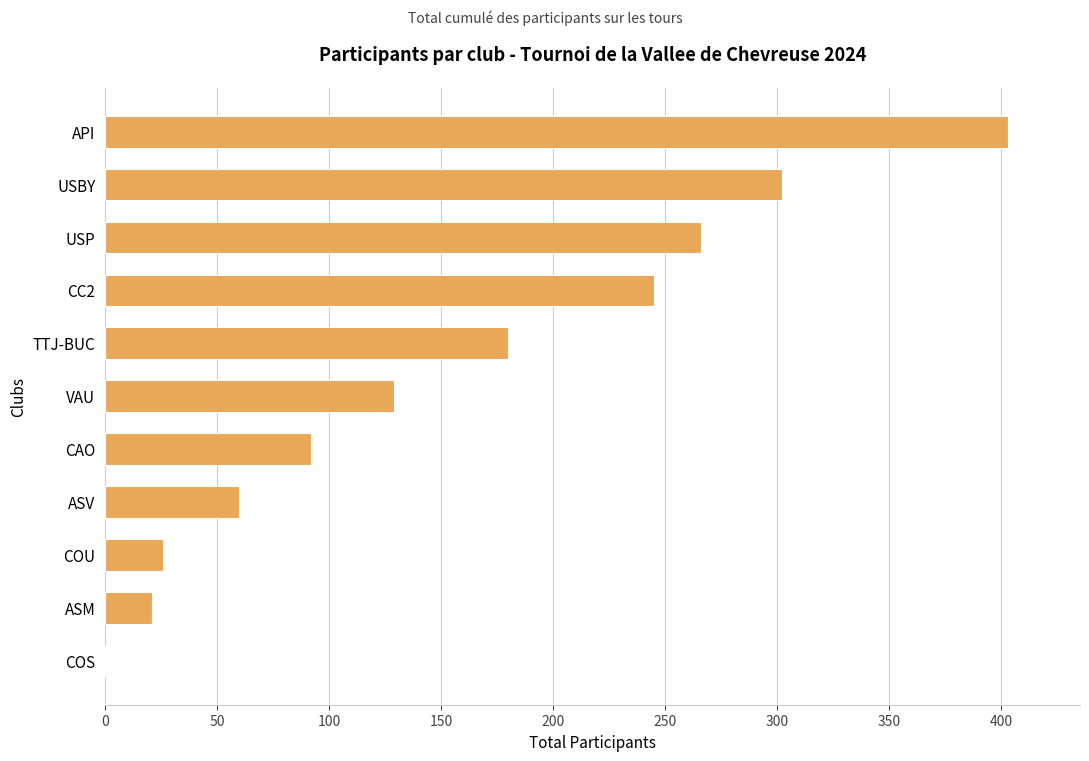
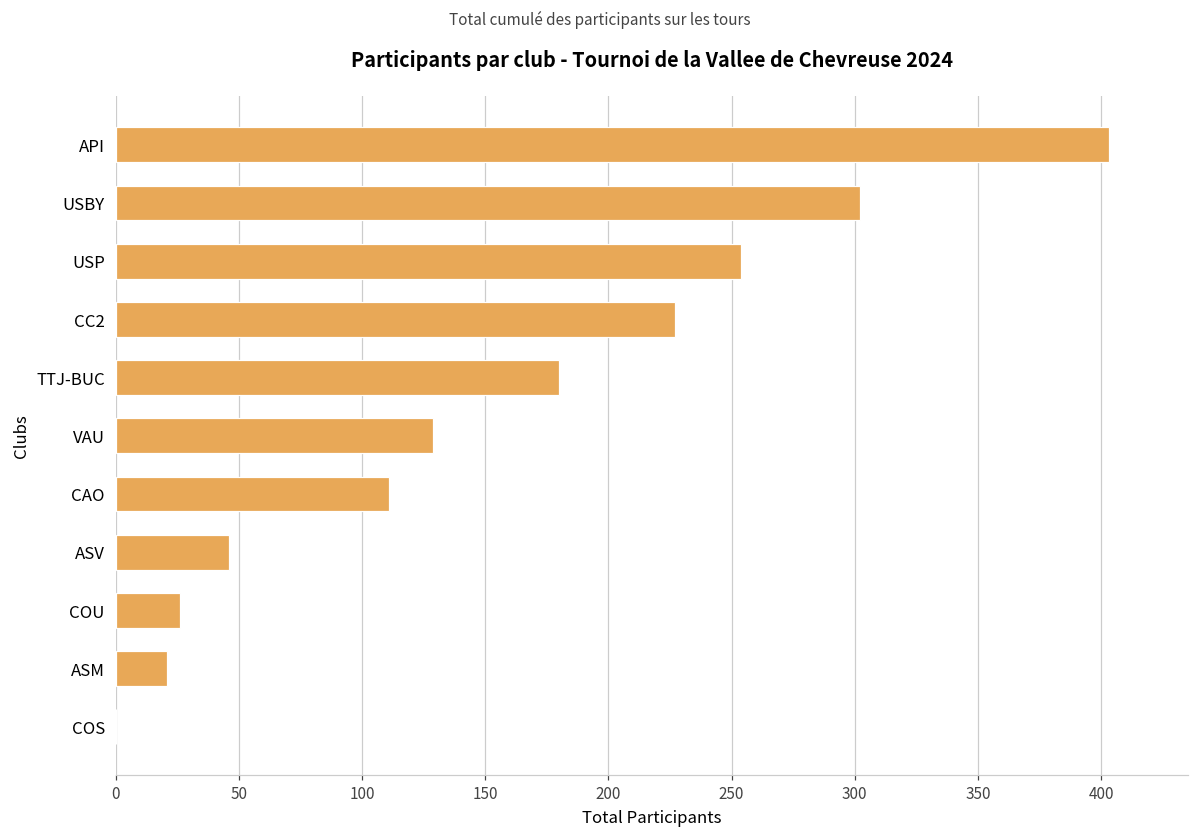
  {
    "API": 403,
    "USBY": 302,
-   "USP": 266,
-   "CC2": 245,
+   "USP": 254,
+   "CC2": 227,
    "TTJ-BUC": 180,
    "VAU": 129,
-   "CAO": 92,
-   "ASV": 60,
+   "CAO": 111,
+   "ASV": 46,
    "COU": 26,
    "ASM": 21,
    "COS": 0
  }
